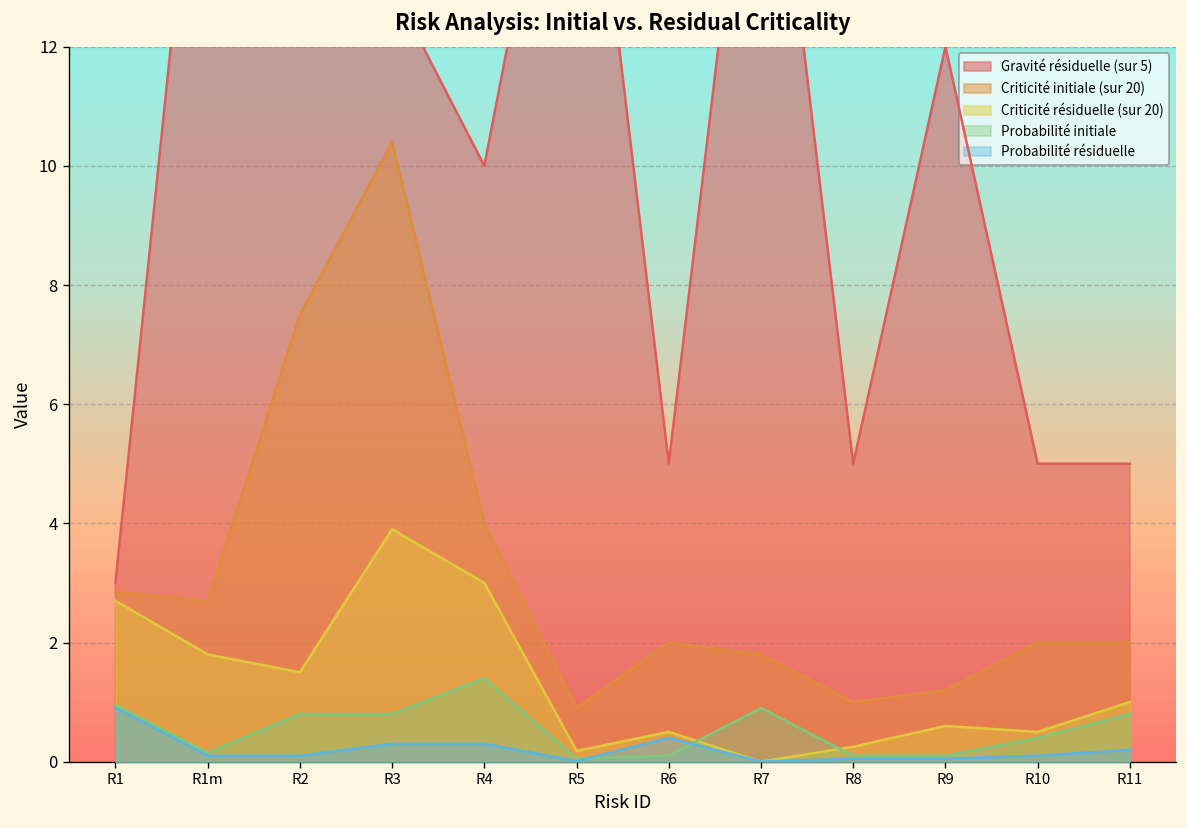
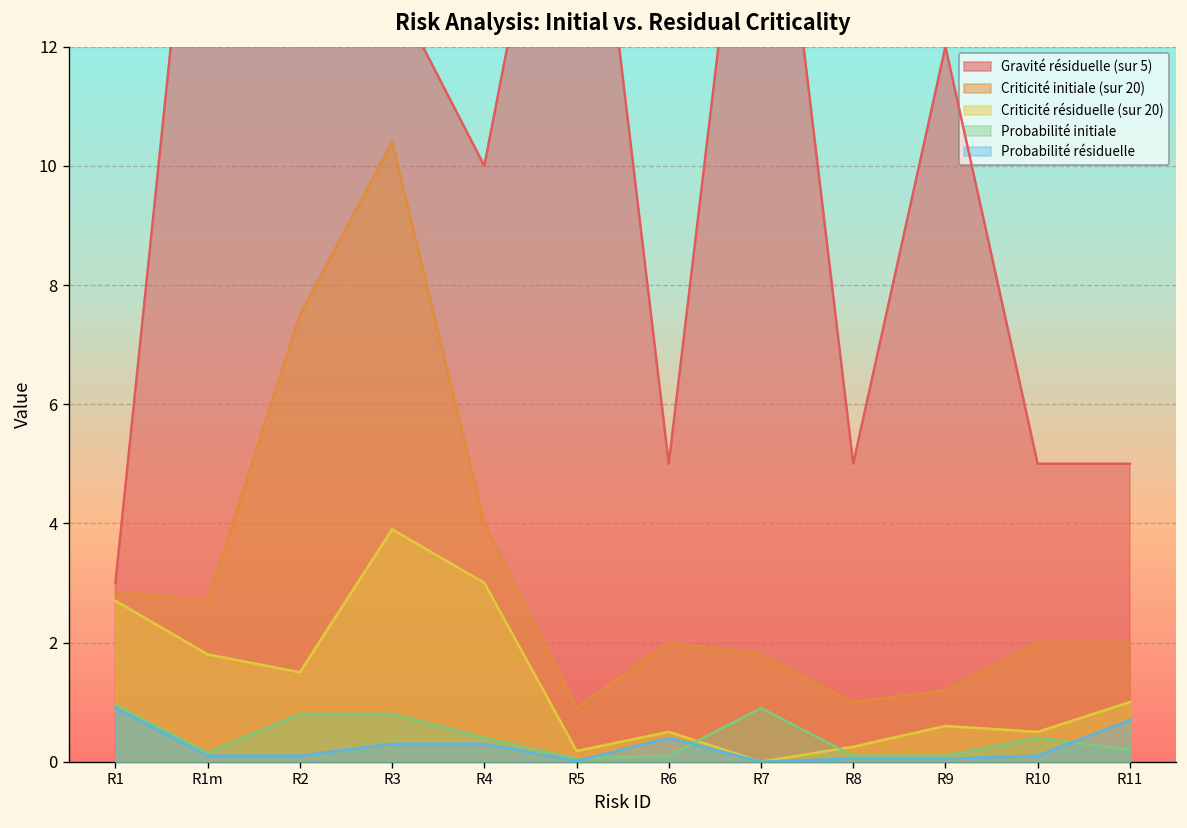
  {
    "Probabilité initiale": {
      "R2": 0.8,
      "R3": 0.8,
-     "R4": 1.4,
+     "R4": 0.4,
      "R6": 0.1,
      "R7": 0.9,
      "R10": 0.4,
-     "R11": 0.8
+     "R11": 0.2
    },
    "Probabilité résiduelle": {
      "R2": 0.1,
      "R3": 0.3,
      "R4": 0.3,
      "R6": 0.4,
      "R10": 0.1,
-     "R11": 0.2
+     "R11": 0.7
    }
  }
